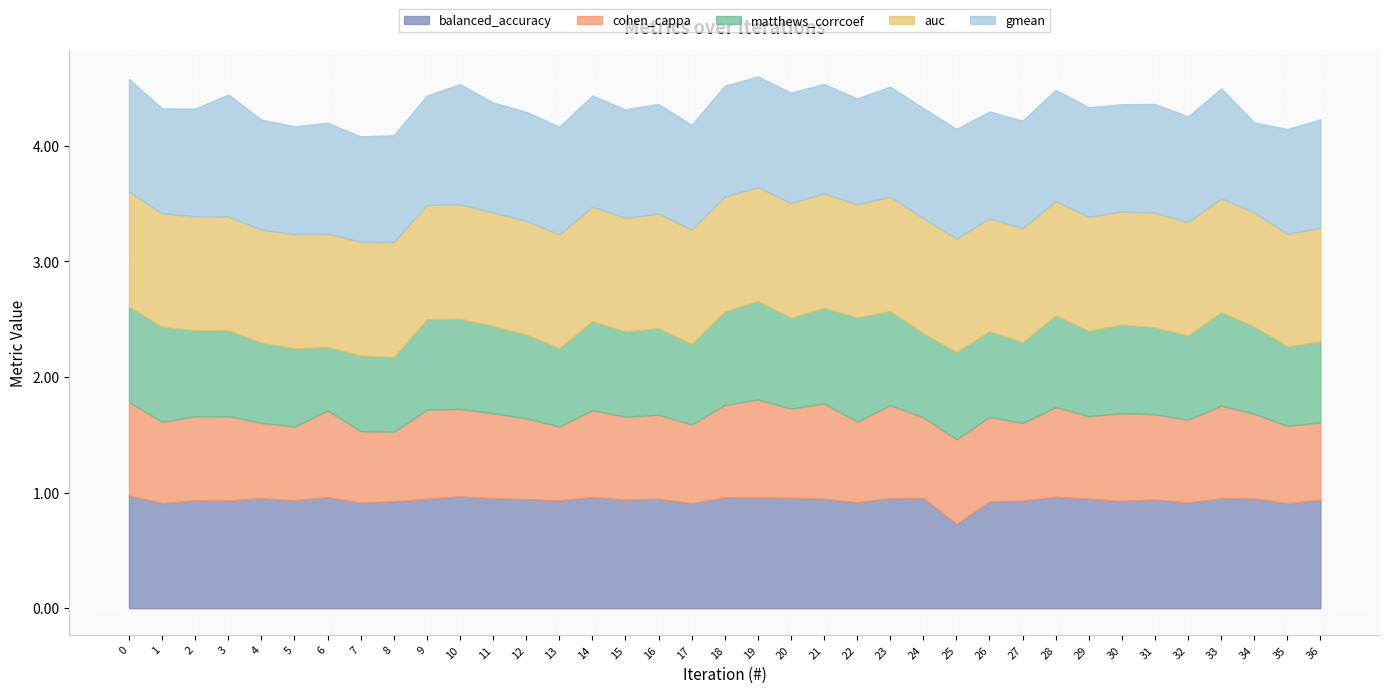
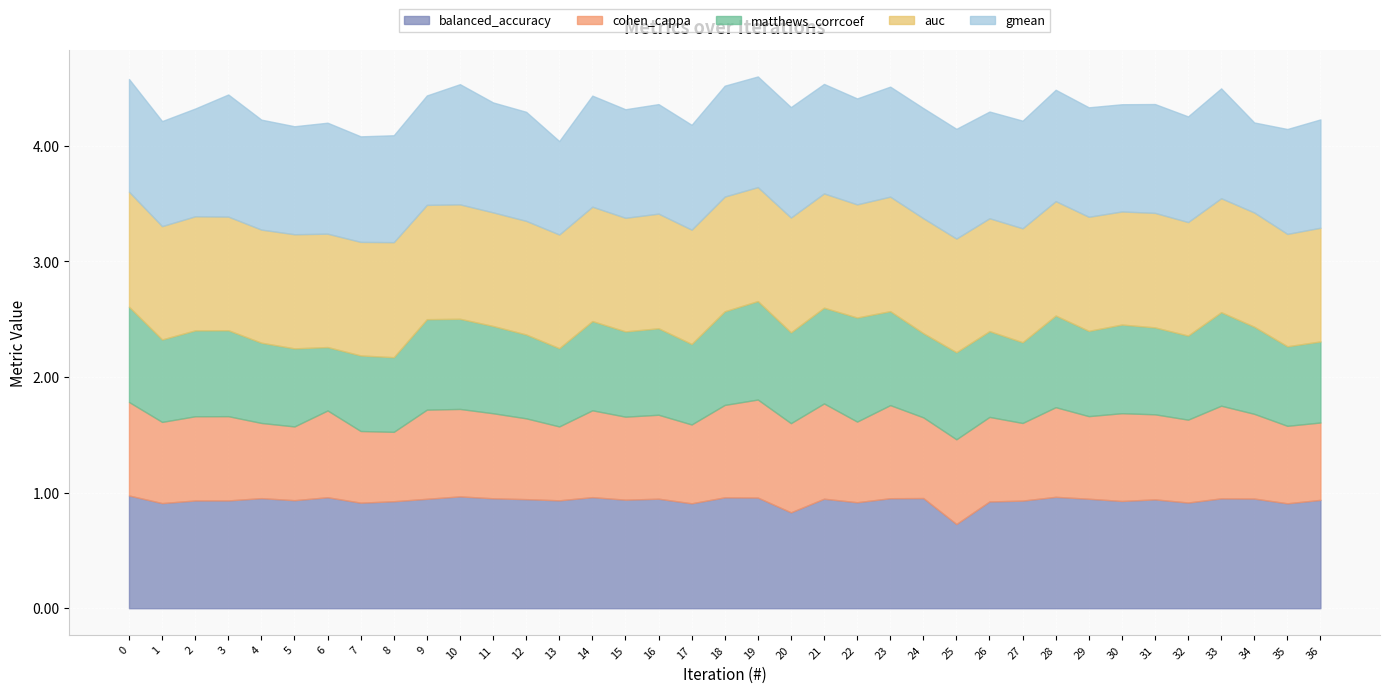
  {
    "balanced_accuracy": {
      "0": 0.98,
      "1": 0.91,
      "2": 0.93,
      "3": 0.93,
      "4": 0.95,
      "5": 0.93,
      "6": 0.96,
      "7": 0.91,
      "8": 0.93,
      "9": 0.95,
      "10": 0.97,
      "11": 0.95,
      "12": 0.94,
      "13": 0.93,
      "14": 0.96,
      "15": 0.94,
      "16": 0.95,
      "17": 0.91,
      "18": 0.96,
      "19": 0.96,
-     "20": 0.96,
+     "20": 0.83,
      "21": 0.95,
      "22": 0.92,
      "23": 0.95,
      "24": 0.95,
      "25": 0.73,
      "26": 0.92,
      "27": 0.93,
      "28": 0.96,
      "29": 0.95,
      "30": 0.93,
      "31": 0.94,
      "32": 0.91,
      "33": 0.95,
      "34": 0.95,
      "35": 0.91,
      "36": 0.94
    },
    "matthews_corrcoef": {
      "0": 0.82,
-     "1": 0.82,
+     "1": 0.71,
      "2": 0.74,
      "3": 0.74,
      "4": 0.69,
      "5": 0.68,
      "6": 0.55,
      "7": 0.65,
      "8": 0.65,
      "9": 0.78,
      "10": 0.78,
      "11": 0.75,
      "12": 0.73,
      "13": 0.68,
      "14": 0.77,
      "15": 0.74,
      "16": 0.75,
      "17": 0.70,
      "18": 0.81,
      "19": 0.85,
      "20": 0.79,
      "21": 0.83,
      "22": 0.90,
      "23": 0.81,
      "24": 0.73,
      "25": 0.75,
      "26": 0.74,
      "27": 0.70,
      "28": 0.79,
      "29": 0.74,
      "30": 0.77,
      "31": 0.75,
      "32": 0.73,
      "33": 0.81,
      "34": 0.75,
      "35": 0.69,
      "36": 0.70
    },
    "gmean": {
      "0": 0.97,
      "1": 0.91,
      "2": 0.93,
      "3": 1.06,
      "4": 0.95,
      "5": 0.93,
      "6": 0.96,
      "7": 0.91,
      "8": 0.92,
      "9": 0.95,
      "10": 1.04,
      "11": 0.95,
      "12": 0.94,
-     "13": 0.93,
+     "13": 0.81,
      "14": 0.96,
      "15": 0.94,
      "16": 0.95,
      "17": 0.91,
      "18": 0.96,
      "19": 0.96,
      "20": 0.96,
      "21": 0.95,
      "22": 0.92,
      "23": 0.95,
      "24": 0.95,
      "25": 0.95,
      "26": 0.92,
      "27": 0.93,
      "28": 0.96,
      "29": 0.95,
      "30": 0.93,
      "31": 0.94,
      "32": 0.91,
      "33": 0.95,
      "34": 0.78,
      "35": 0.91,
      "36": 0.94
    }
  }
